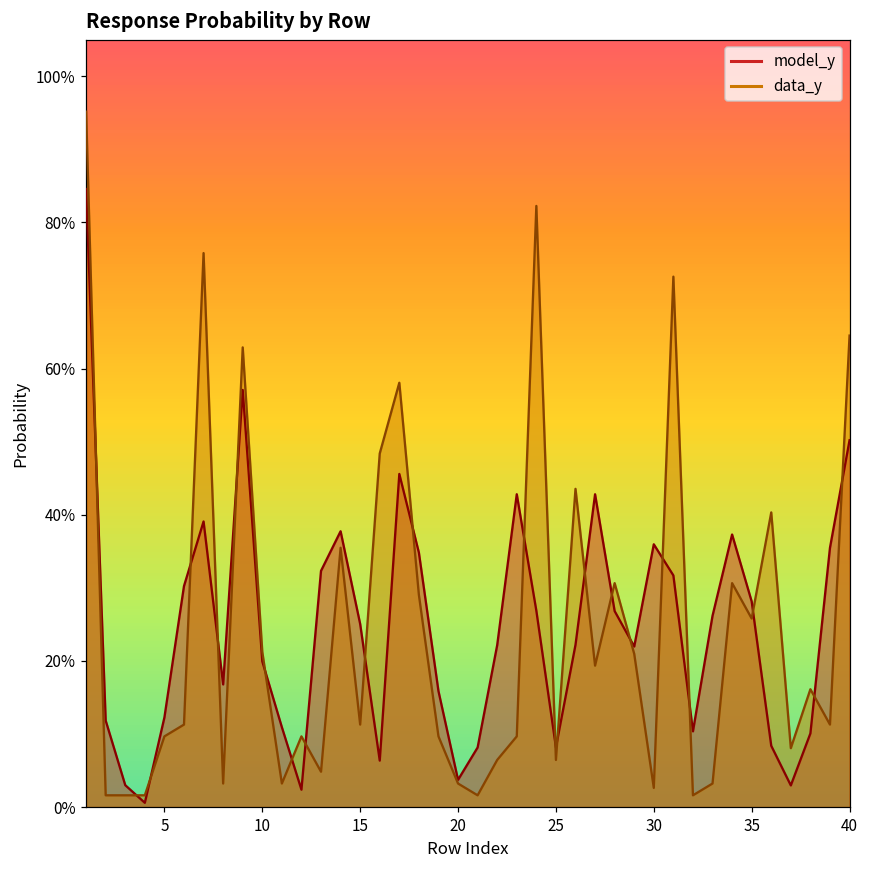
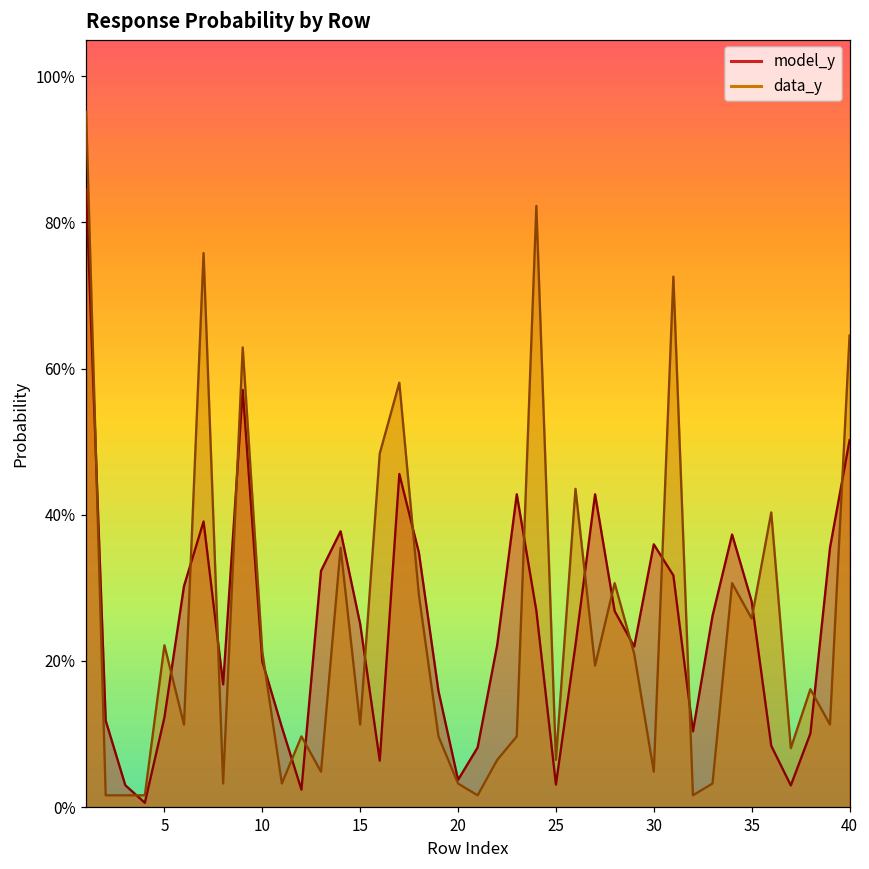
  {
    "model_y": {
      "5": "12%",
      "10": "20%",
      "15": "25%",
      "20": "4%",
-     "25": "8%",
+     "25": "3%",
      "30": "36%",
      "35": "28%",
      "40": "50%"
    },
    "data_y": {
-     "5": "10%",
+     "5": "22%",
      "10": "21%",
      "15": "11%",
      "20": "3%",
      "25": "6%",
-     "30": "3%",
+     "30": "5%",
      "35": "26%",
      "40": "65%"
    }
  }
